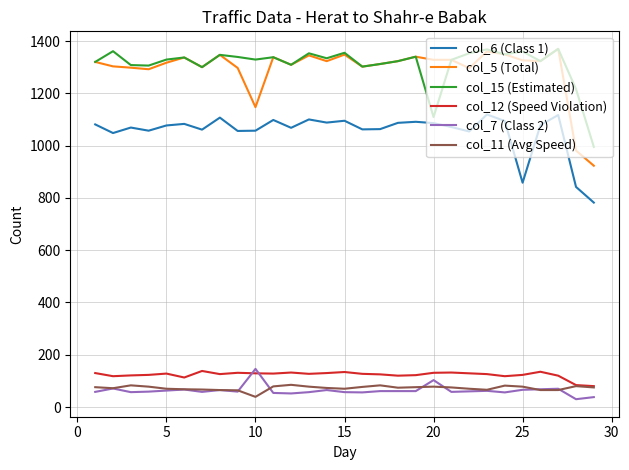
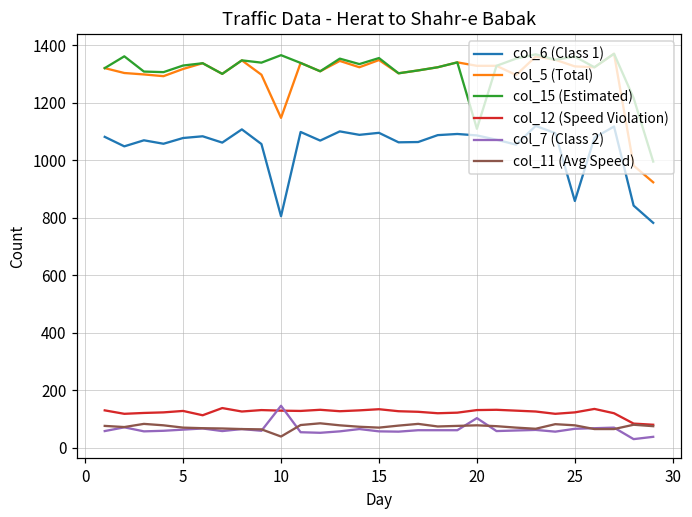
  {
    "col_6 (Class 1)": {
      "5": 1080,
-     "10": 1060,
+     "10": 810,
      "15": 1100,
      "25": 860
    },
    "col_5 (Total)": {
      "5": 1320,
      "10": 1150
    },
    "col_15 (Estimated)": {
      "5": 1330,
-     "10": 1330
+     "10": 1370
    },
    "col_12 (Speed Violation)": {
      "5": 130,
      "10": 130,
      "15": 130,
      "20": 130,
      "25": 120
    },
    "col_7 (Class 2)": {
      "10": 150,
      "15": 60,
      "20": 100,
      "25": 70
    },
    "col_11 (Avg Speed)": {
      "10": 40,
      "15": 70,
      "20": 80,
      "25": 80
    }
  }
